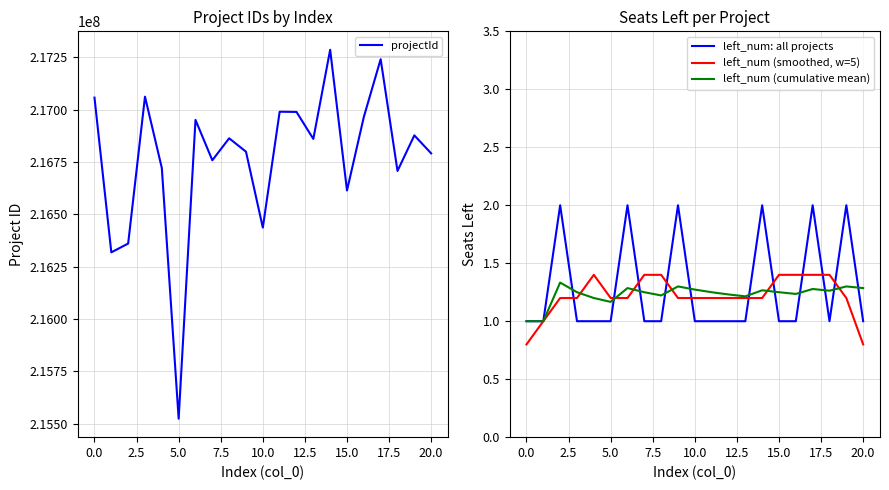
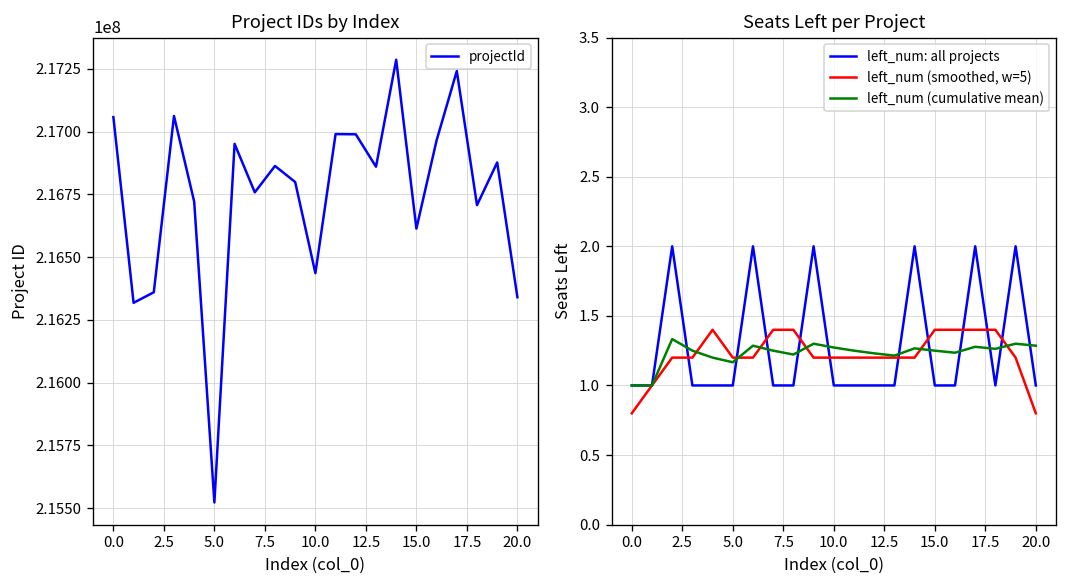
  {
    "Project IDs by Index": {
      "0.0": 217060000,
      "5.0": 215520000,
      "10.0": 216440000,
      "15.0": 216610000,
-     "20.0": 216790000
+     "20.0": 216340000
    },
    "Seats Left per Project": {
      "left_num: all projects": {
        "5.0": 1.00,
        "10.0": 1.00,
        "15.0": 1.00,
        "20.0": 1.00
      },
      "left_num (smoothed, w=5)": {
        "0.0": 0.80,
        "5.0": 1.20,
        "10.0": 1.20,
        "15.0": 1.40,
        "20.0": 0.80
      },
      "left_num (cumulative mean)": {
        "5.0": 1.17,
        "10.0": 1.27,
        "15.0": 1.25,
        "20.0": 1.29
      }
    }
  }
